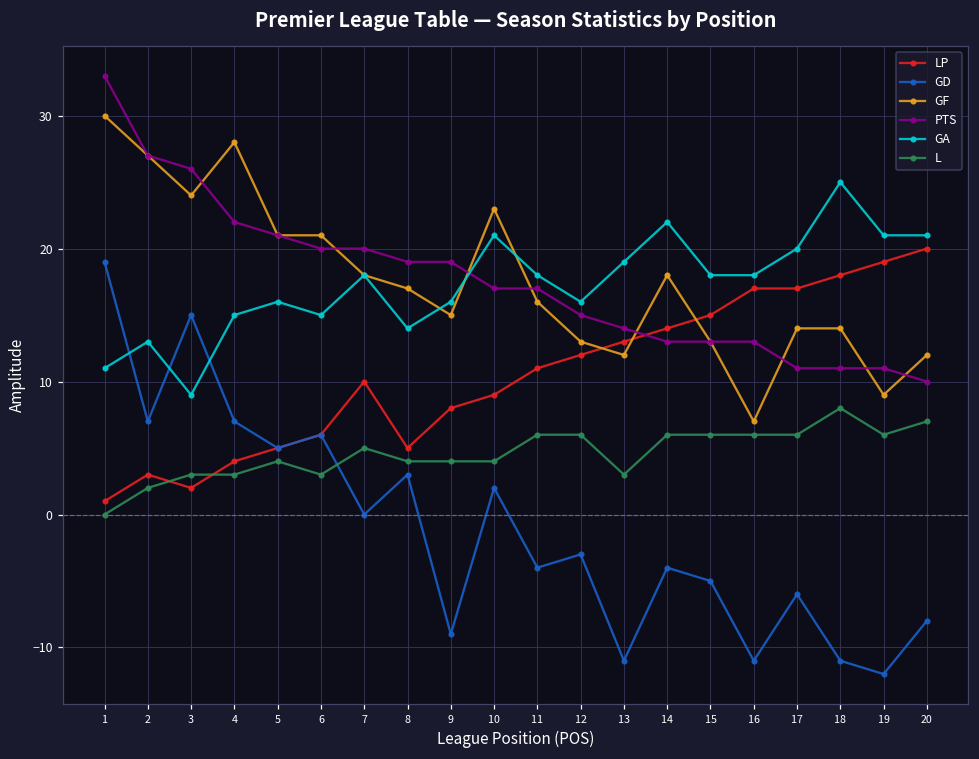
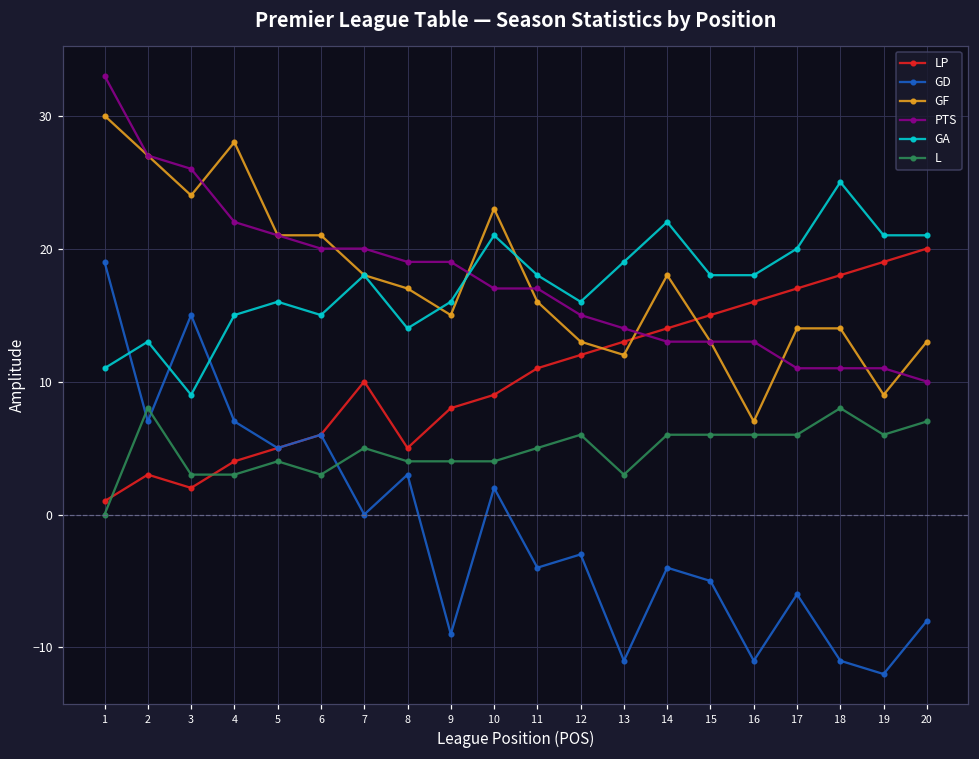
  {
    "LP": {
      "1": 1,
      "2": 3,
      "3": 2,
      "4": 4,
      "7": 10,
      "8": 5,
      "9": 8,
      "10": 9,
      "11": 11,
      "12": 12,
      "13": 13,
      "14": 14,
      "15": 15,
-     "16": 17,
+     "16": 16,
      "17": 17,
      "18": 18,
      "19": 19,
      "20": 20
    },
    "GD": {
      "1": 19,
      "2": 7,
      "3": 15,
      "4": 7,
      "7": 0,
      "8": 3,
      "9": -9,
      "10": 2,
      "11": -4,
      "12": -3,
      "13": -11,
      "14": -4,
      "15": -5,
      "16": -11,
      "17": -6,
      "18": -11,
      "19": -12,
      "20": -8
    },
    "GF": {
      "1": 30,
      "3": 24,
      "4": 28,
      "6": 21,
      "8": 17,
      "9": 15,
      "10": 23,
      "11": 16,
      "12": 13,
      "13": 12,
      "14": 18,
      "16": 7,
      "17": 14,
      "18": 14,
      "19": 9,
-     "20": 12
+     "20": 13
    },
    "PTS": {
      "1": 33,
      "3": 26,
      "4": 22,
      "6": 20,
      "7": 20,
      "8": 19,
      "9": 19,
      "10": 17,
      "11": 17,
      "12": 15,
      "13": 14,
      "14": 13,
      "16": 13,
      "17": 11,
      "18": 11,
      "19": 11,
      "20": 10
    },
    "GA": {
      "1": 11,
      "2": 13,
      "3": 9,
      "4": 15,
      "5": 16,
      "6": 15,
      "8": 14,
      "9": 16,
      "10": 21,
      "11": 18,
      "12": 16,
      "13": 19,
      "14": 22,
      "15": 18,
      "16": 18,
      "17": 20,
      "18": 25,
      "19": 21,
      "20": 21
    },
    "L": {
      "1": 0,
-     "2": 2,
+     "2": 8,
      "3": 3,
      "4": 3,
      "5": 4,
      "6": 3,
      "7": 5,
      "8": 4,
      "9": 4,
      "10": 4,
-     "11": 6,
+     "11": 5,
      "12": 6,
      "13": 3,
      "14": 6,
      "15": 6,
      "16": 6,
      "17": 6,
      "18": 8,
      "19": 6,
      "20": 7
    }
  }
